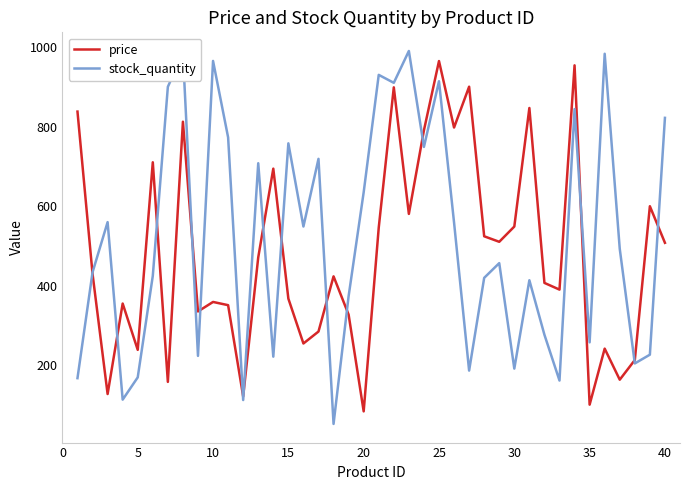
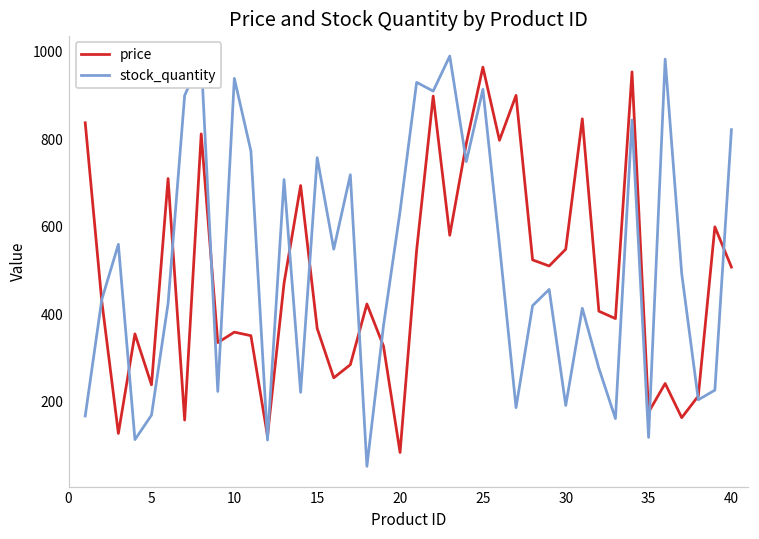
  {
    "price": {
      "5": 240,
      "10": 360,
      "15": 370,
      "20": 80,
      "25": 960,
      "30": 550,
-     "35": 100,
+     "35": 180,
      "40": 510
    },
    "stock_quantity": {
      "5": 170,
-     "10": 970,
+     "10": 940,
      "15": 760,
      "20": 640,
      "25": 910,
      "30": 190,
-     "35": 260,
+     "35": 120,
      "40": 820
    }
  }
